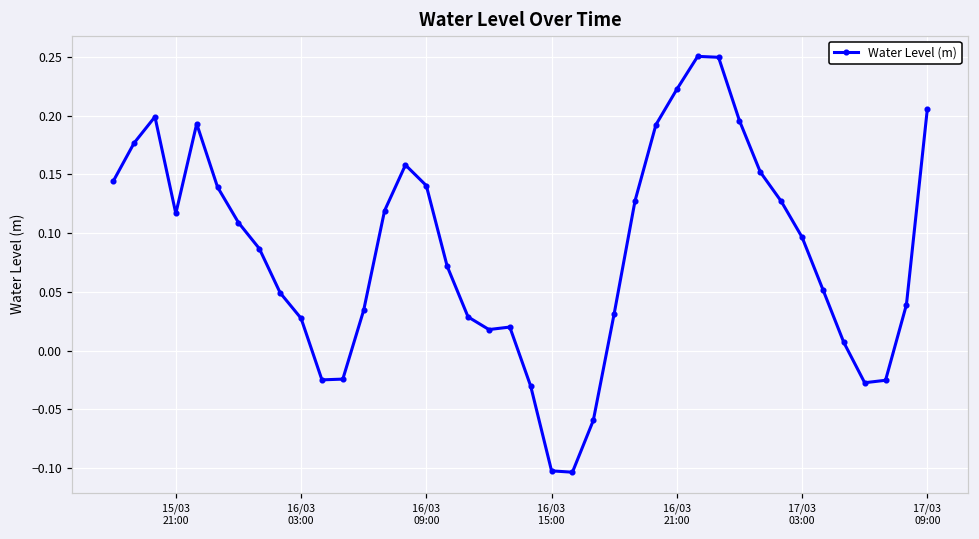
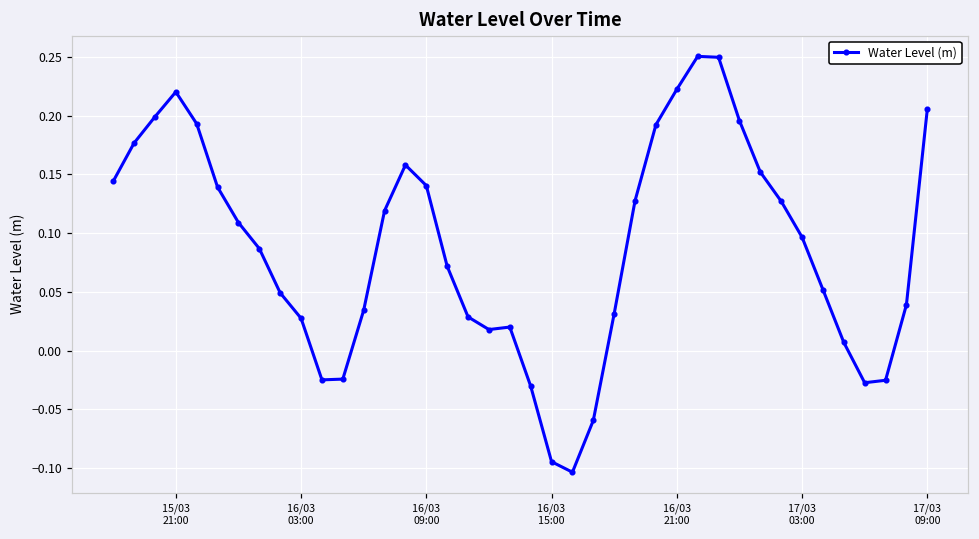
  {
-   "15/03 21:00": 0.117,
+   "15/03 21:00": 0.220,
    "16/03 03:00": 0.028,
    "16/03 09:00": 0.141,
-   "16/03 15:00": -0.102,
+   "16/03 15:00": -0.095,
    "16/03 21:00": 0.222,
    "17/03 03:00": 0.097,
    "17/03 09:00": 0.205
  }
